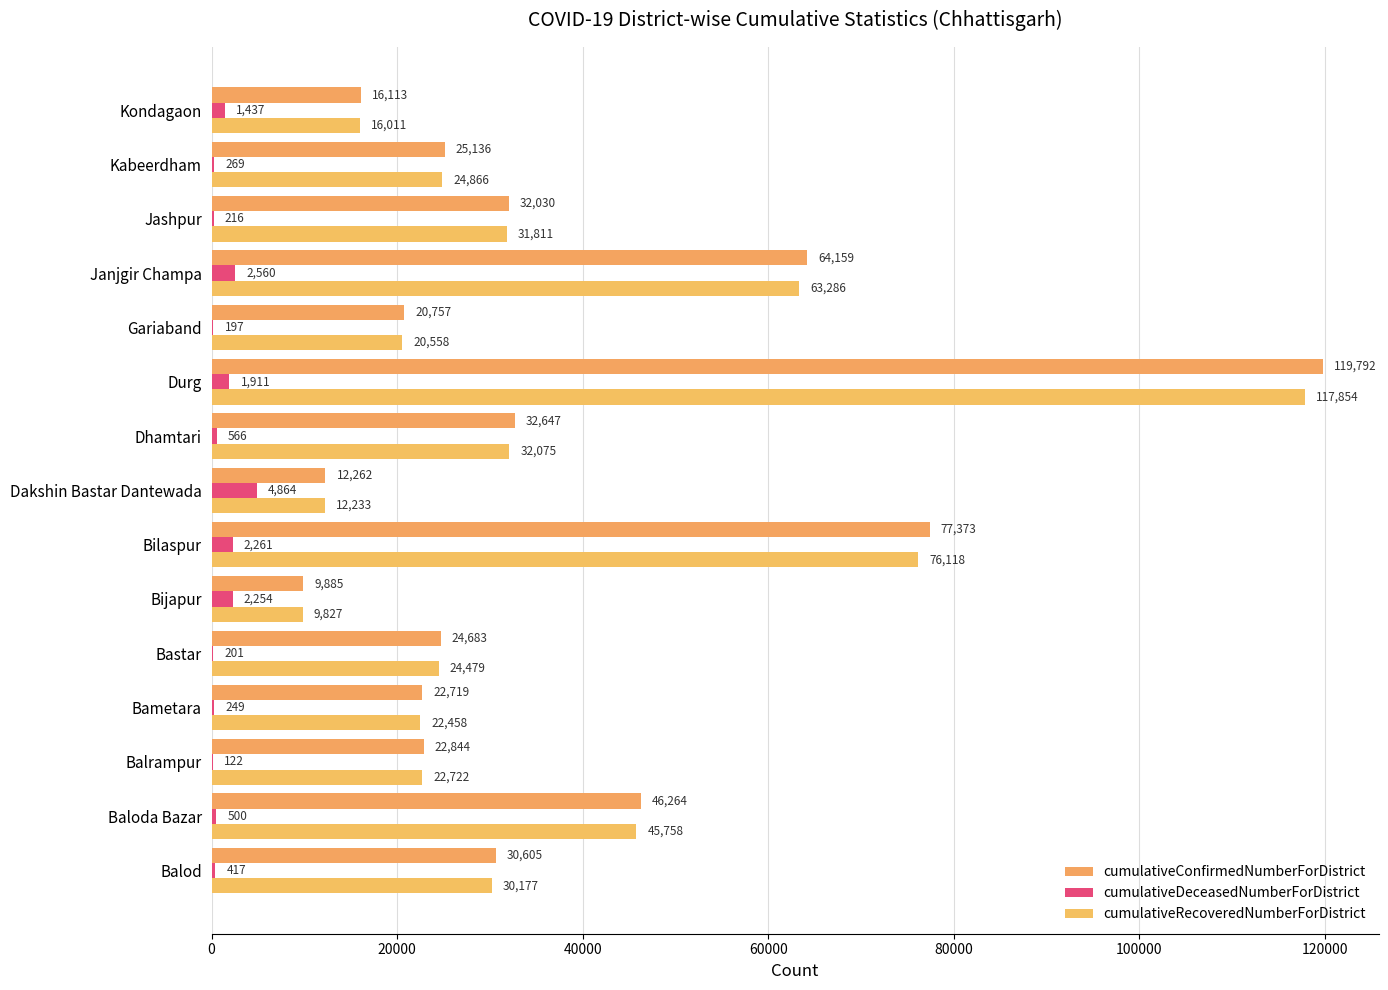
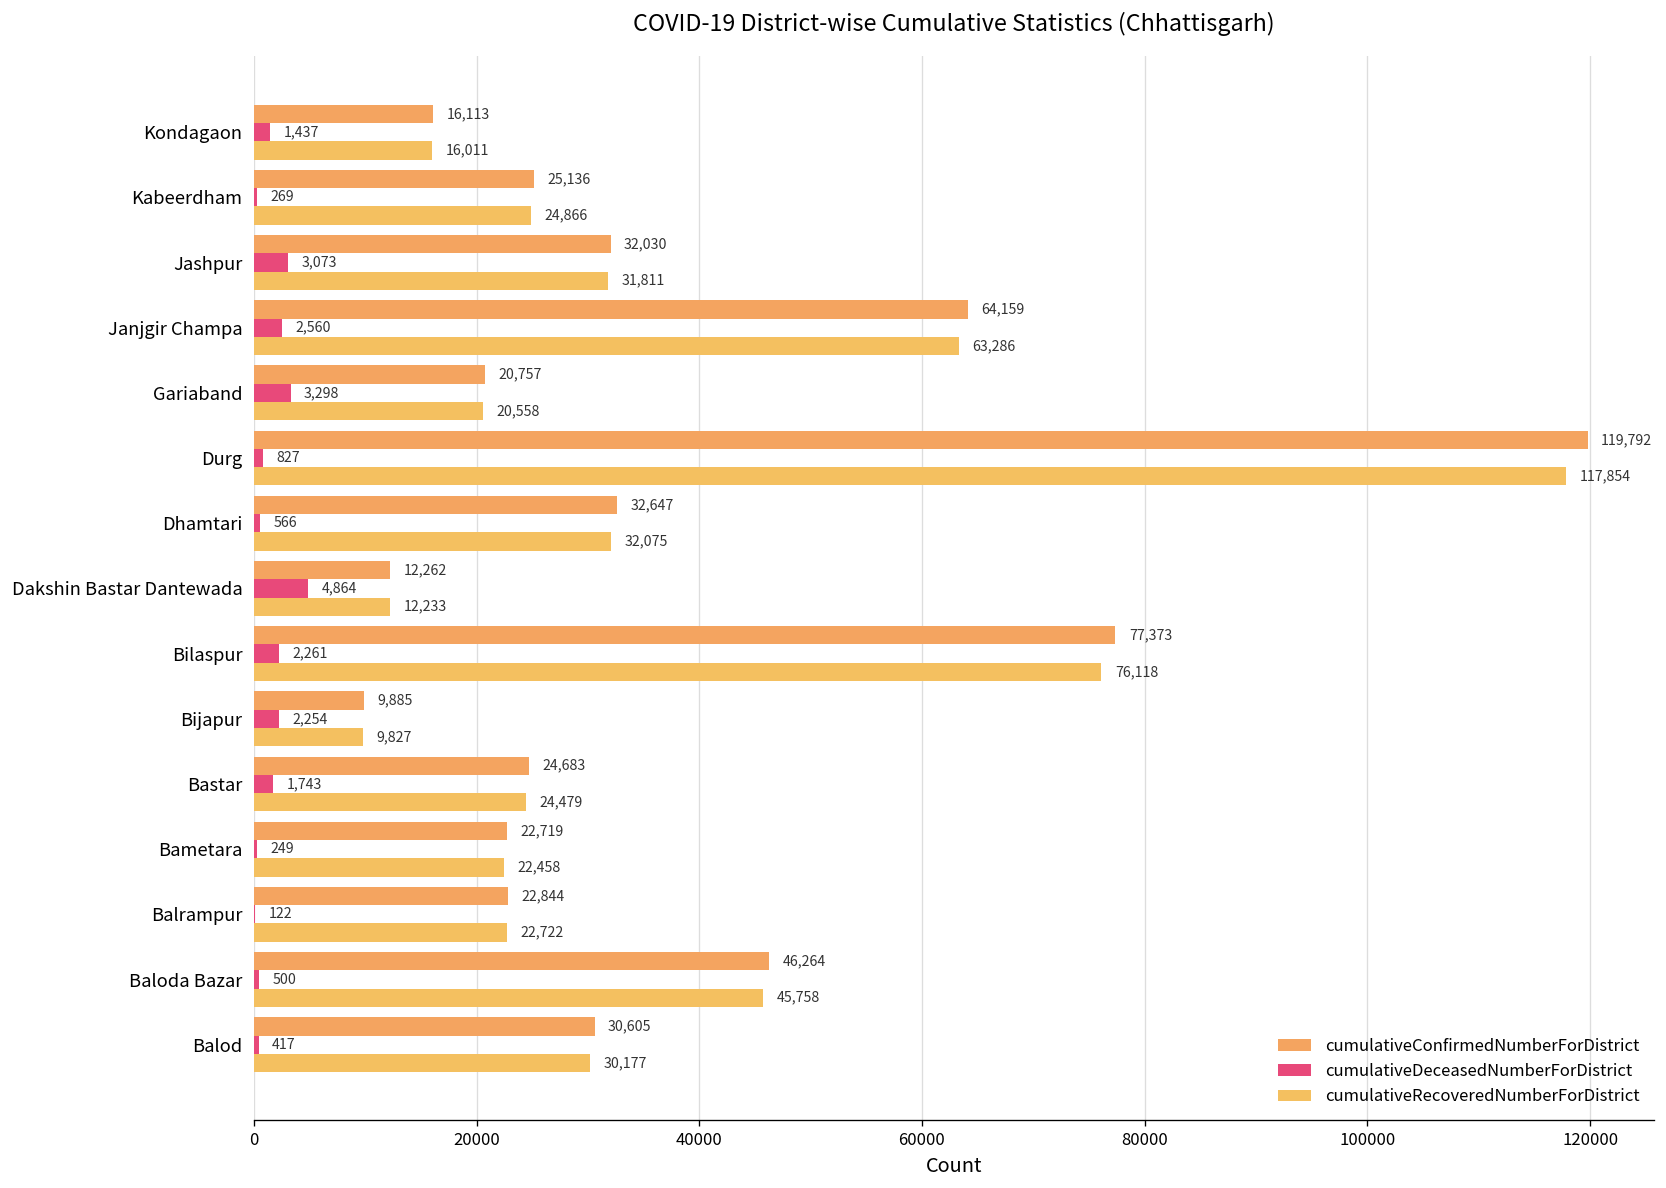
  {
    "cumulativeDeceasedNumberForDistrict": {
      "Kondagaon": "1,437",
      "Kabeerdham": "269",
-     "Jashpur": "216",
+     "Jashpur": "3,073",
      "Janjgir Champa": "2,560",
-     "Gariaband": "197",
-     "Durg": "1,911",
+     "Gariaband": "3,298",
+     "Durg": "827",
      "Dhamtari": "566",
      "Dakshin Bastar Dantewada": "4,864",
      "Bilaspur": "2,261",
      "Bijapur": "2,254",
-     "Bastar": "201",
+     "Bastar": "1,743",
      "Bametara": "249",
      "Balrampur": "122",
      "Baloda Bazar": "500",
      "Balod": "417"
    }
  }
